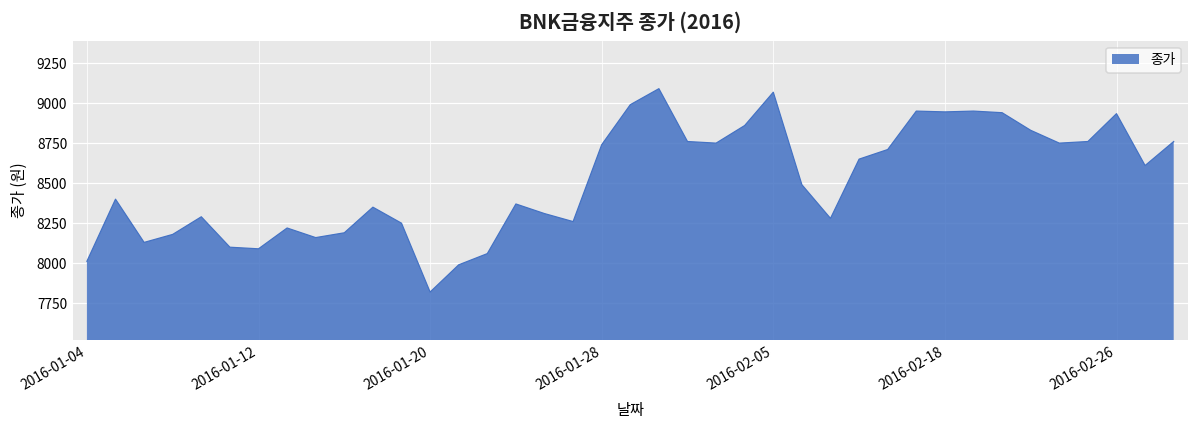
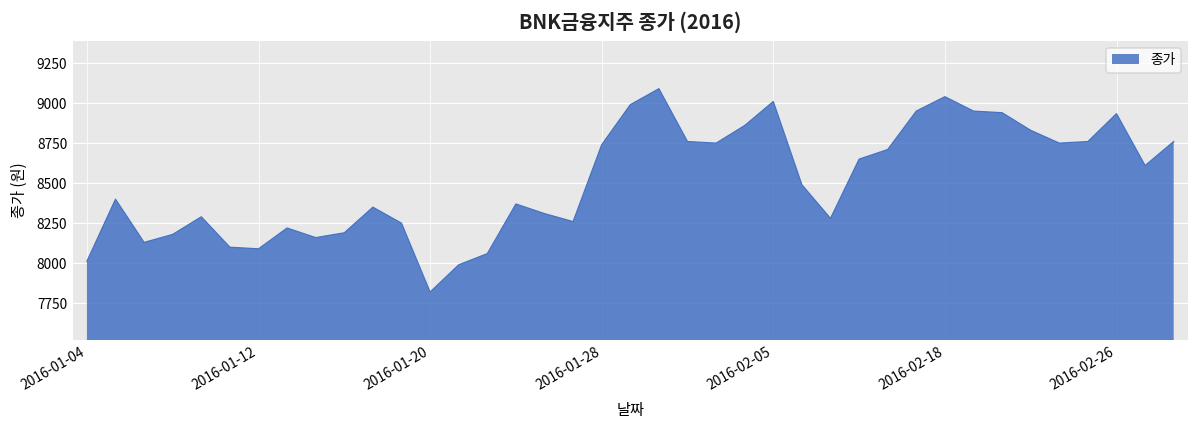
  {
    "2016-01-04": 8010,
    "2016-01-12": 8090,
    "2016-01-20": 7820,
    "2016-01-28": 8740,
-   "2016-02-05": 9070,
-   "2016-02-18": 8950,
+   "2016-02-05": 9010,
+   "2016-02-18": 9040,
    "2016-02-26": 8930
  }
